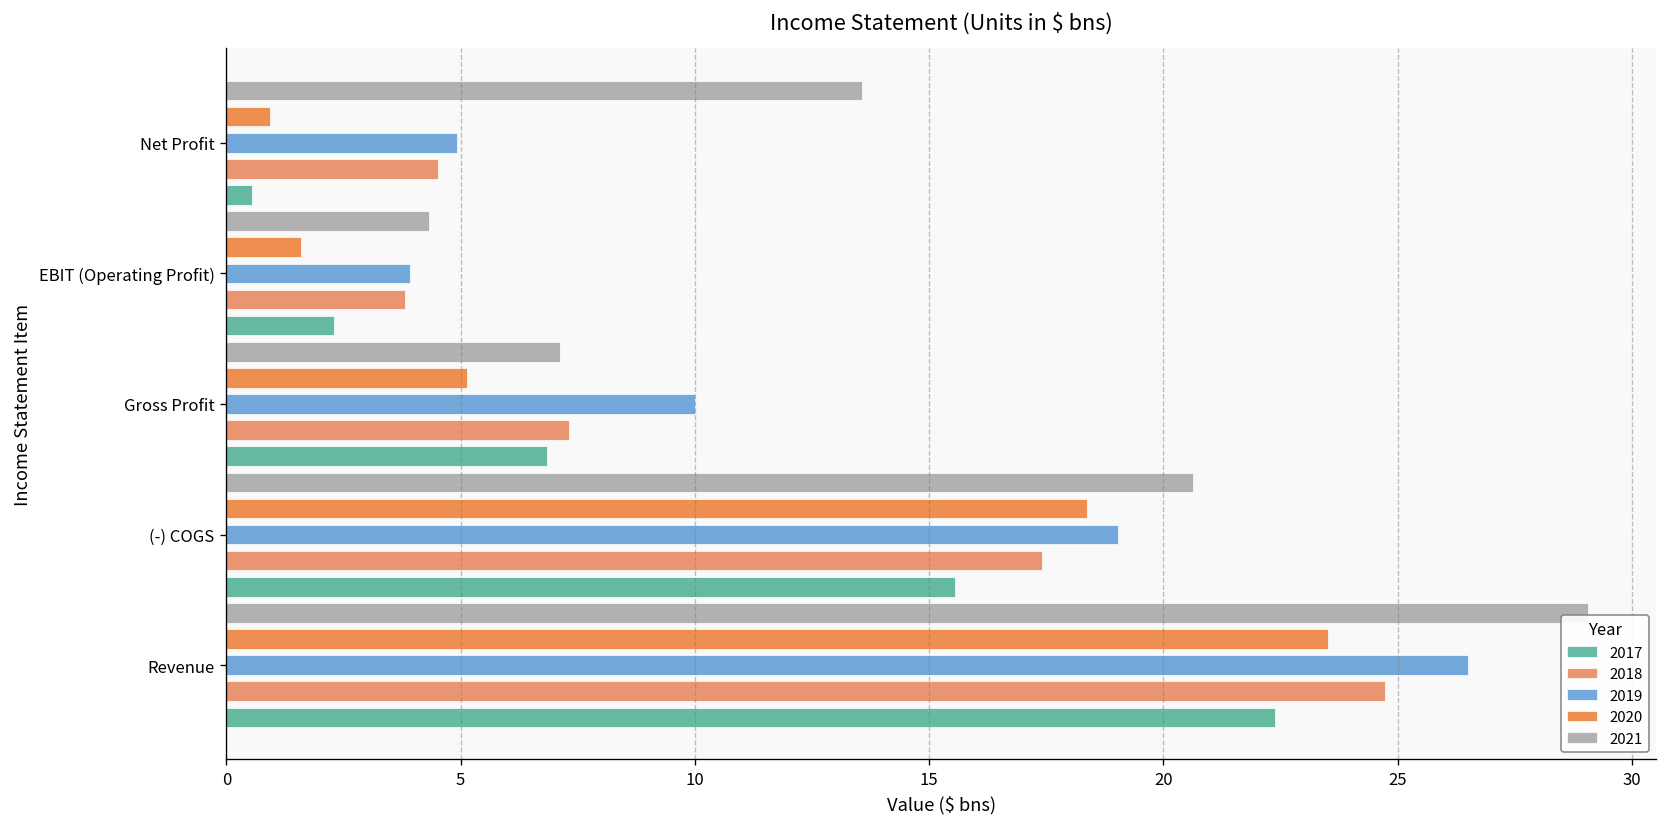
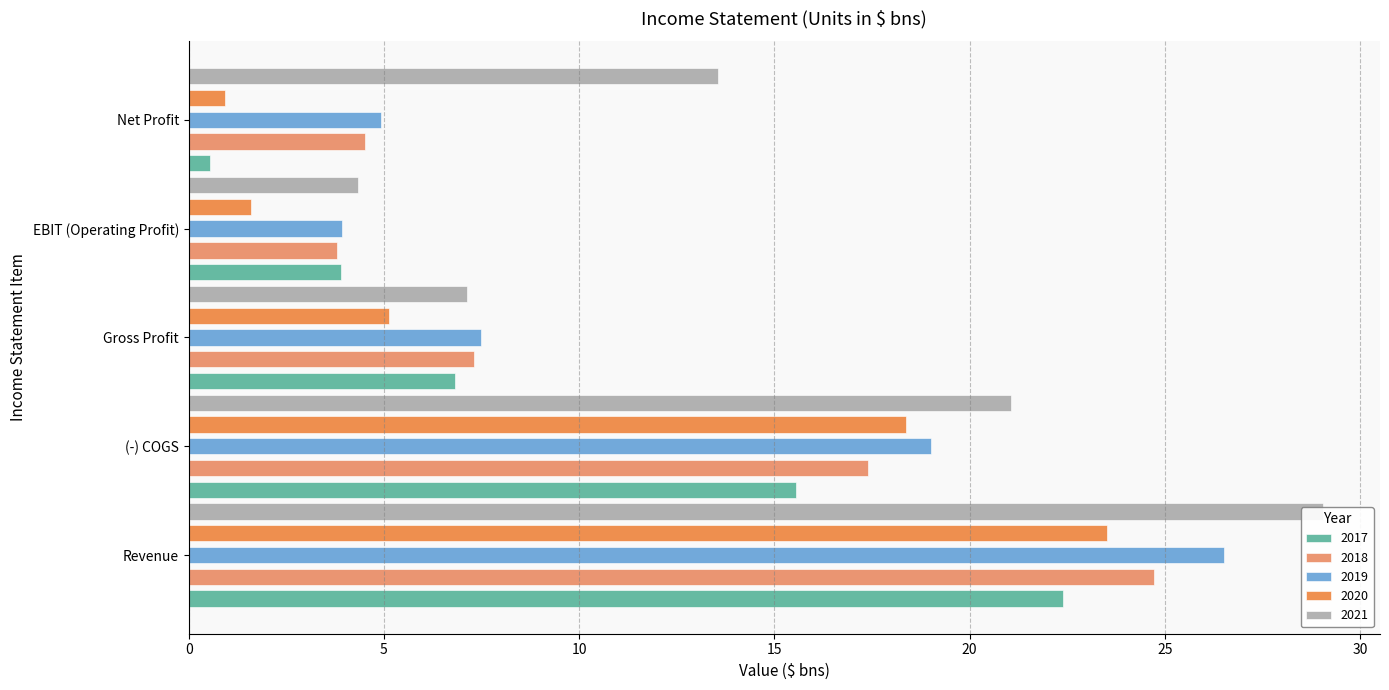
  {
    "2017": {
      "Net Profit": 0.5,
-     "EBIT (Operating Profit)": 2.3,
+     "EBIT (Operating Profit)": 3.9,
      "Gross Profit": 6.8,
      "(-) COGS": 15.6,
      "Revenue": 22.4
    },
    "2019": {
      "Net Profit": 4.9,
      "EBIT (Operating Profit)": 3.9,
-     "Gross Profit": 10.0,
+     "Gross Profit": 7.5,
      "(-) COGS": 19.0,
      "Revenue": 26.5
    },
    "2021": {
      "Net Profit": 13.6,
      "EBIT (Operating Profit)": 4.3,
      "Gross Profit": 7.1,
-     "(-) COGS": 20.6
+     "(-) COGS": 21.1
    }
  }
